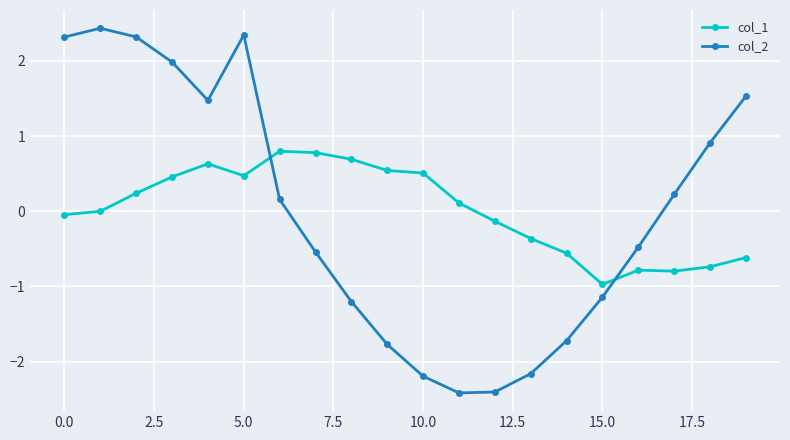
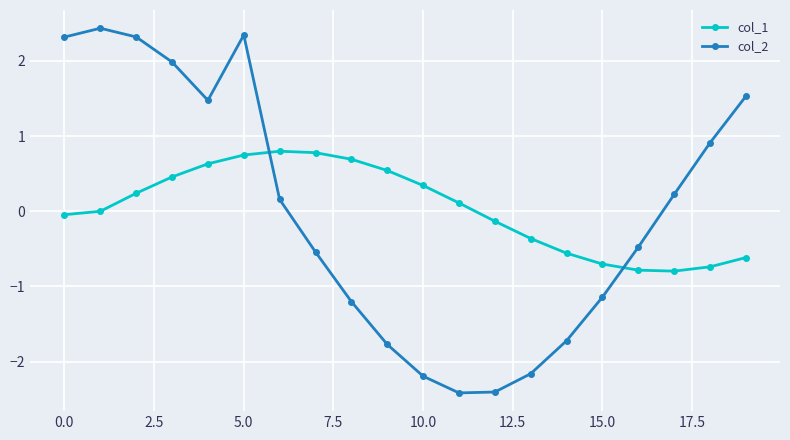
  {
    "col_1": {
      "0.0": 0.0,
-     "5.0": 0.5,
-     "10.0": 0.5,
-     "15.0": -1.0
+     "5.0": 0.7,
+     "10.0": 0.3,
+     "15.0": -0.7
    },
    "col_2": {
      "0.0": 2.3,
      "5.0": 2.3,
      "10.0": -2.2,
      "15.0": -1.1
    }
  }
